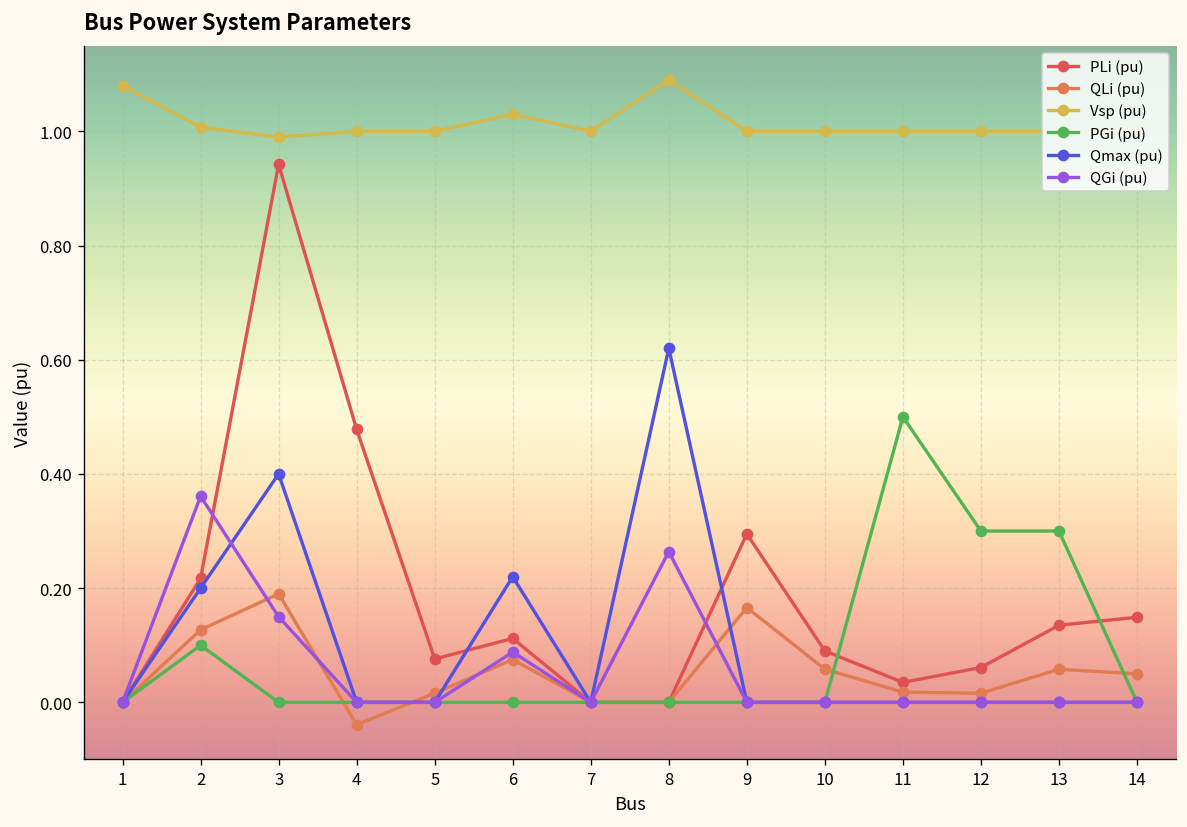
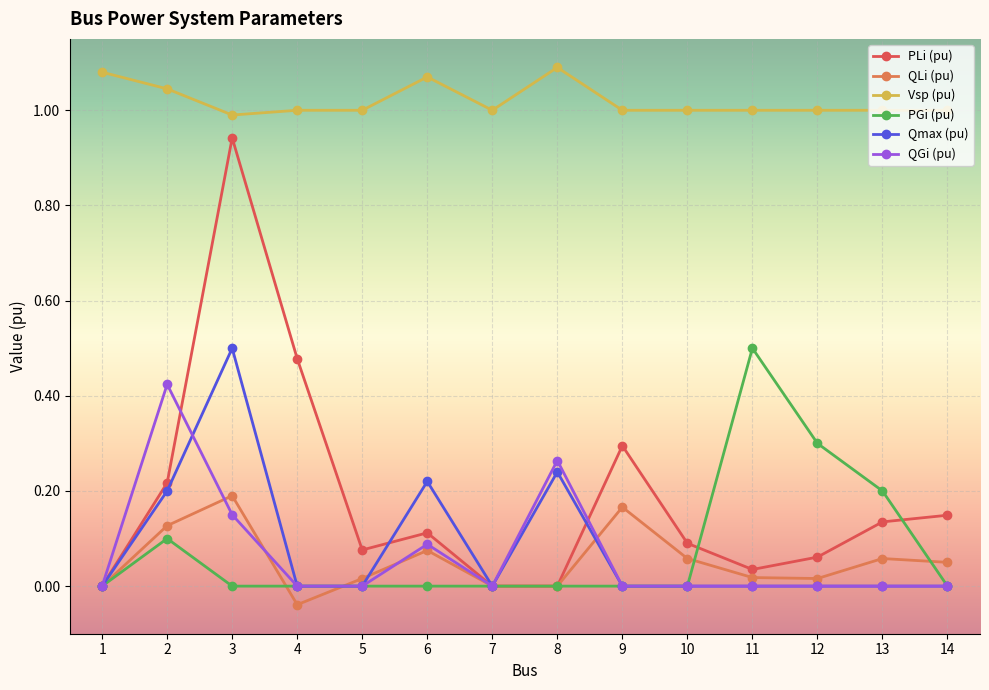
  {
    "Vsp (pu)": {
      "1": 1.08,
-     "2": 1.01,
+     "2": 1.05,
      "3": 0.99,
      "4": 1.00,
      "5": 1.00,
-     "6": 1.03,
+     "6": 1.07,
      "7": 1.00,
      "8": 1.09,
      "9": 1.00,
      "10": 1.00,
      "11": 1.00,
      "12": 1.00
    },
    "PGi (pu)": {
      "2": 0.1,
      "3": 0.0,
      "6": 0.0,
      "11": 0.5,
      "12": 0.3,
-     "13": 0.3
+     "13": 0.2
    },
    "Qmax (pu)": {
      "2": 0.20,
-     "3": 0.4,
+     "3": 0.5,
      "6": 0.22,
-     "8": 0.62
+     "8": 0.24
    },
    "QGi (pu)": {
-     "2": 0.36,
+     "2": 0.42,
      "3": 0.15,
      "6": 0.09,
      "8": 0.26
    }
  }
